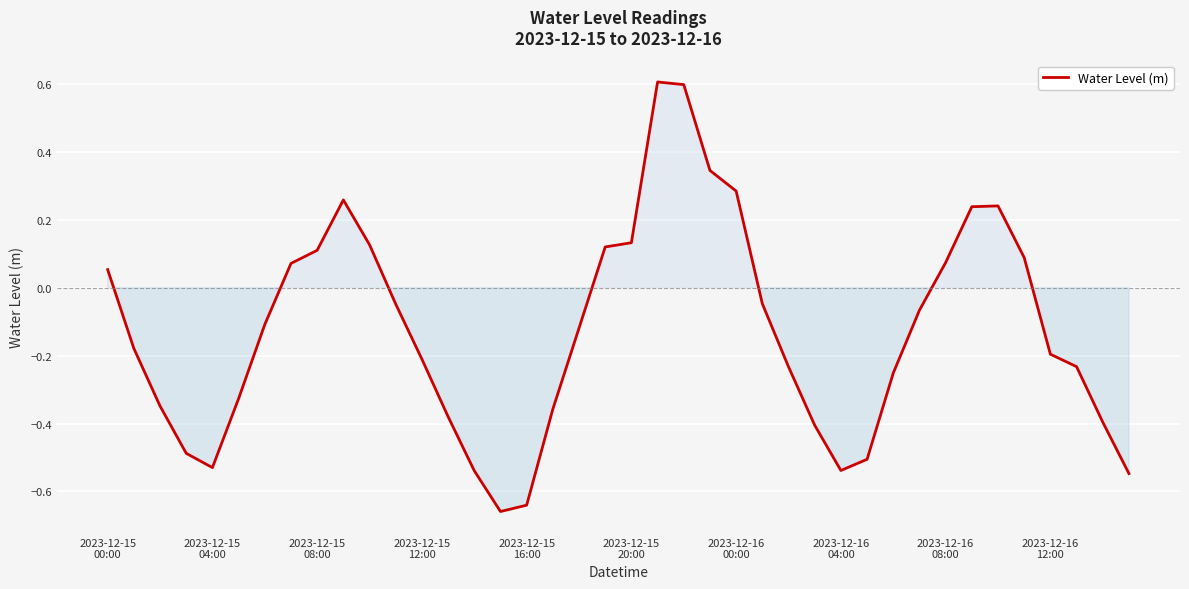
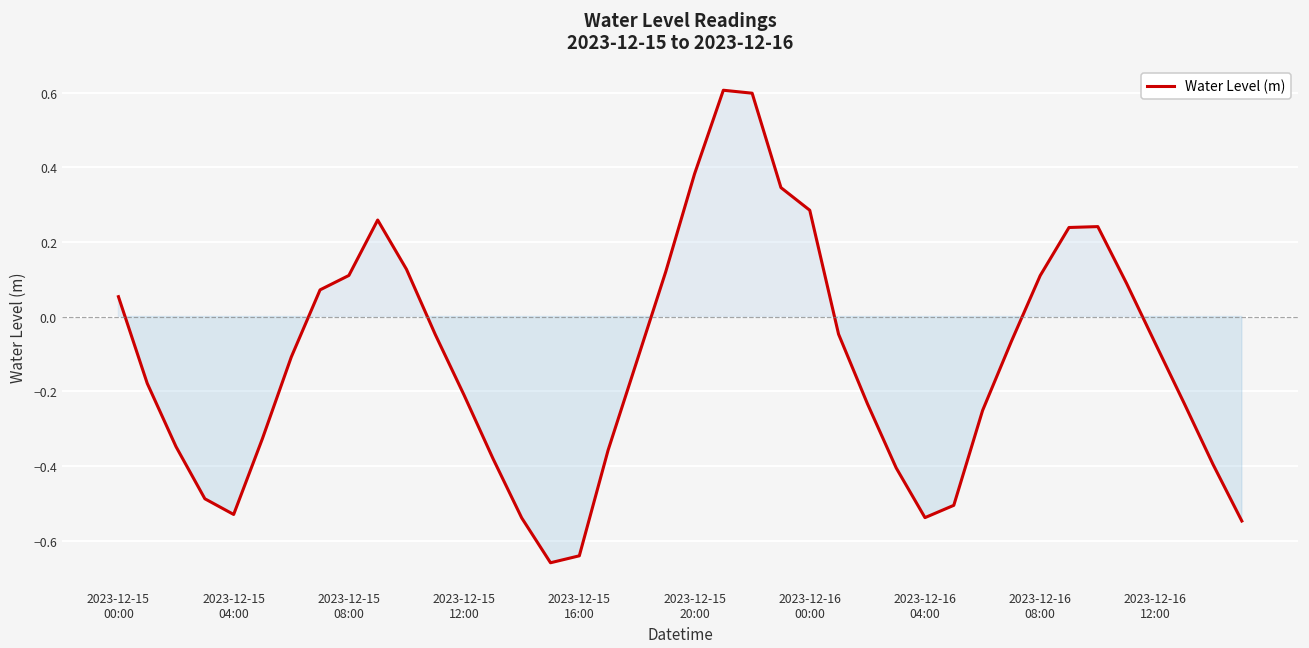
  {
    "2023-12-15 00:00": 0.05,
    "2023-12-15 04:00": -0.53,
    "2023-12-15 08:00": 0.11,
    "2023-12-15 12:00": -0.21,
    "2023-12-15 16:00": -0.64,
-   "2023-12-15 20:00": 0.13,
+   "2023-12-15 20:00": 0.38,
    "2023-12-16 00:00": 0.28,
    "2023-12-16 04:00": -0.54,
-   "2023-12-16 08:00": 0.07,
-   "2023-12-16 12:00": -0.20
+   "2023-12-16 08:00": 0.11,
+   "2023-12-16 12:00": -0.07
  }
